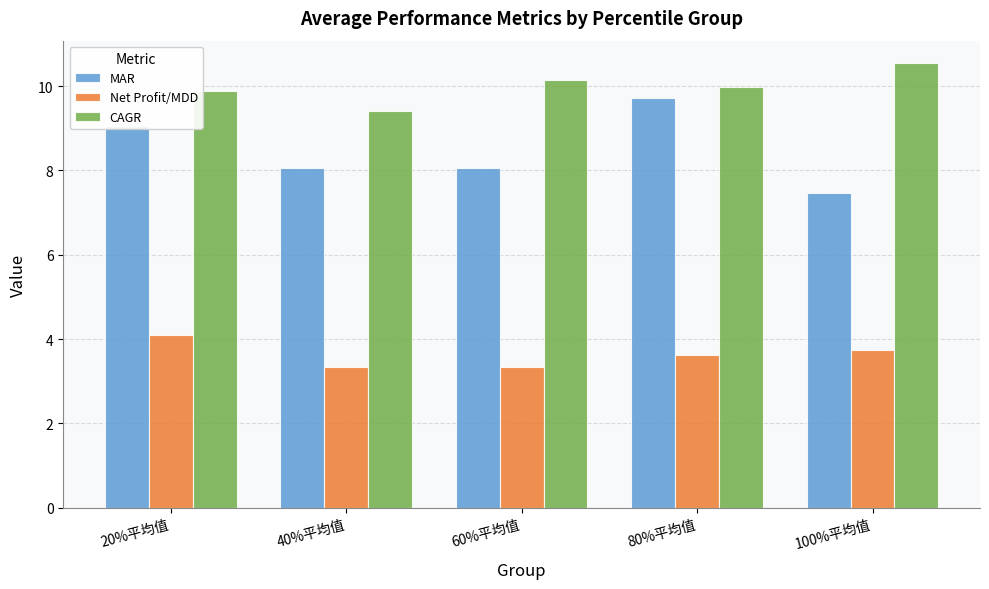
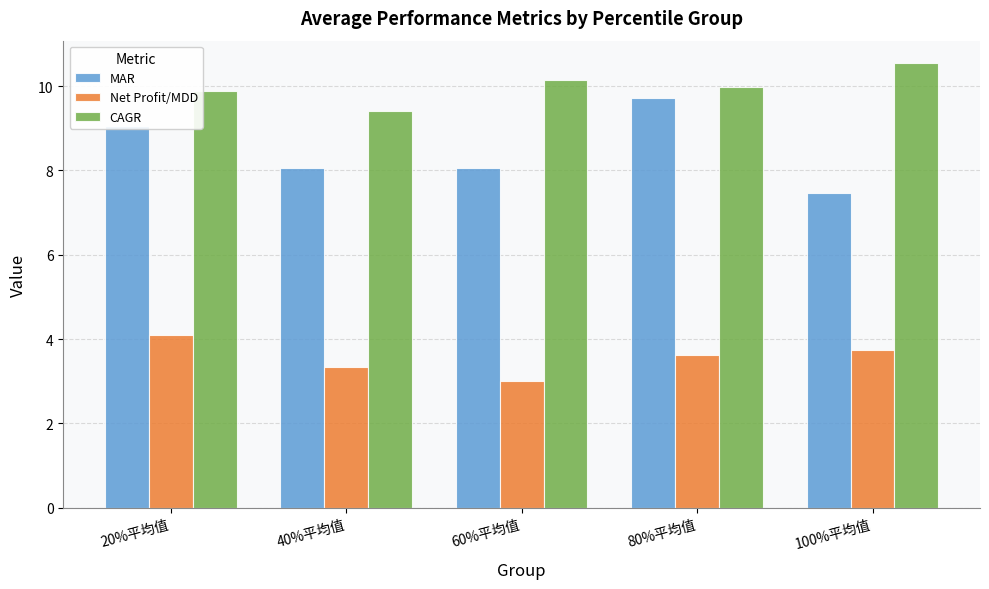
  {
    "MAR": {
      "40%平均值": 8.1,
      "60%平均值": 8.1,
      "80%平均值": 9.7,
      "100%平均值": 7.5
    },
    "Net Profit/MDD": {
      "20%平均值": 4.1,
      "40%平均值": 3.3,
-     "60%平均值": 3.3,
+     "60%平均值": 3.0,
      "80%平均值": 3.6,
      "100%平均值": 3.7
    },
    "CAGR": {
      "20%平均值": 9.9,
      "40%平均值": 9.4,
      "60%平均值": 10.1,
      "80%平均值": 10.0,
      "100%平均值": 10.6
    }
  }
